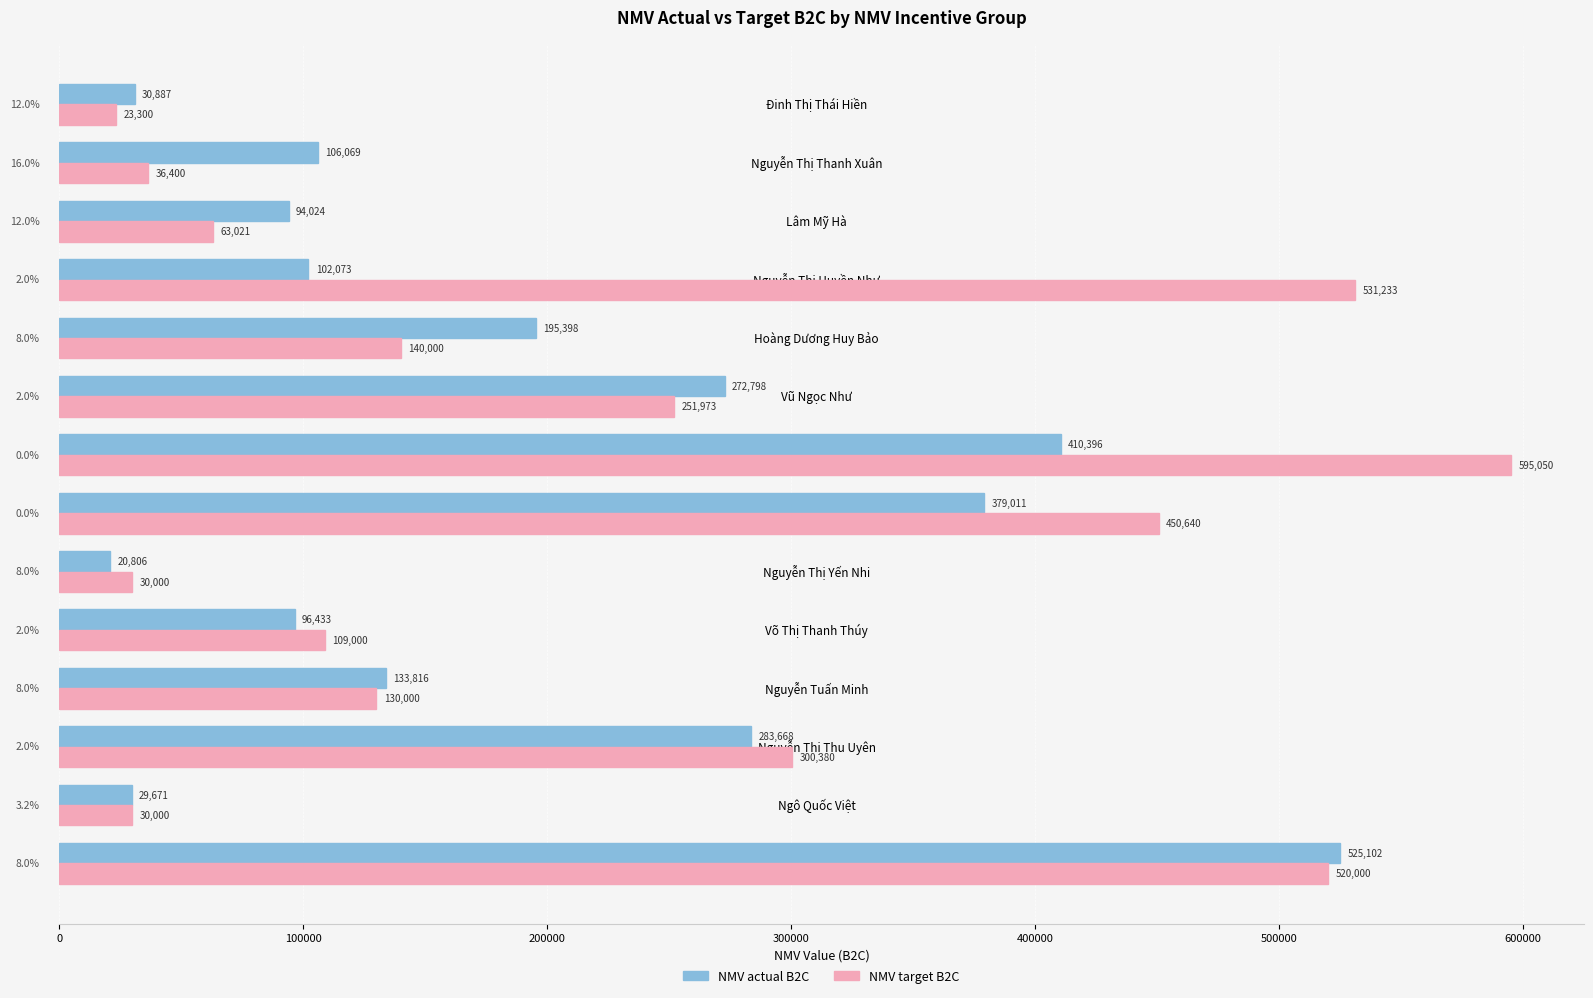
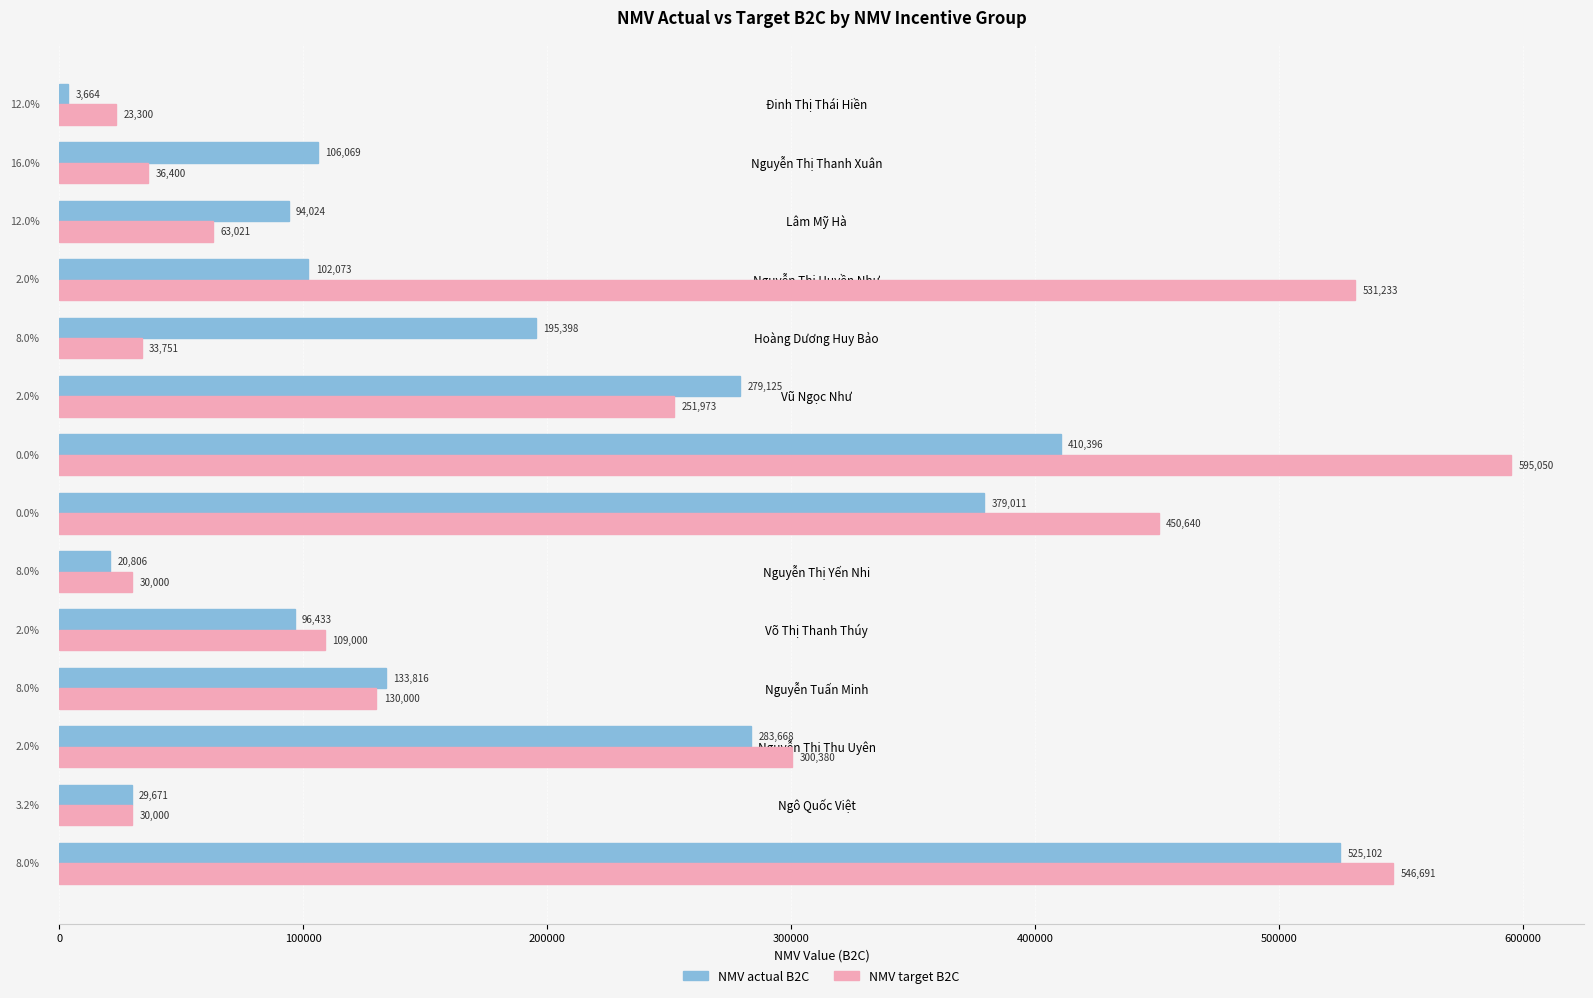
  {
    "NMV actual B2C": {
-     "Đinh Thị Thái Hiền": "30,887",
+     "Đinh Thị Thái Hiền": "3,664",
      "Nguyễn Thị Thanh Xuân": "106,069",
      "Lâm Mỹ Hà": "94,024",
      "Nguyễn Thị Huyền Như": "102,073",
      "Hoàng Dương Huy Bảo": "195,398",
-     "Vũ Ngọc Như": "272,798",
+     "Vũ Ngọc Như": "279,125",
      "Đoàn Thị Mỹ Hằng": "410,396",
      "Thiều Anh Thư": "379,011",
      "Nguyễn Thị Yến Nhi": "20,806",
      "Võ Thị Thanh Thúy": "96,433",
      "Nguyễn Tuấn Minh": "133,816",
      "Nguyễn Thị Thu Uyên": "283,668",
      "Ngô Quốc Việt": "29,671",
      "Lê Thị Yến Linh": "525,102"
    },
    "NMV target B2C": {
      "Đinh Thị Thái Hiền": "23,300",
      "Nguyễn Thị Thanh Xuân": "36,400",
      "Lâm Mỹ Hà": "63,021",
      "Nguyễn Thị Huyền Như": "531,233",
-     "Hoàng Dương Huy Bảo": "140,000",
+     "Hoàng Dương Huy Bảo": "33,751",
      "Vũ Ngọc Như": "251,973",
      "Đoàn Thị Mỹ Hằng": "595,050",
      "Thiều Anh Thư": "450,640",
      "Nguyễn Thị Yến Nhi": "30,000",
      "Võ Thị Thanh Thúy": "109,000",
      "Nguyễn Tuấn Minh": "130,000",
      "Nguyễn Thị Thu Uyên": "300,380",
      "Ngô Quốc Việt": "30,000",
-     "Lê Thị Yến Linh": "520,000"
+     "Lê Thị Yến Linh": "546,691"
    }
  }
